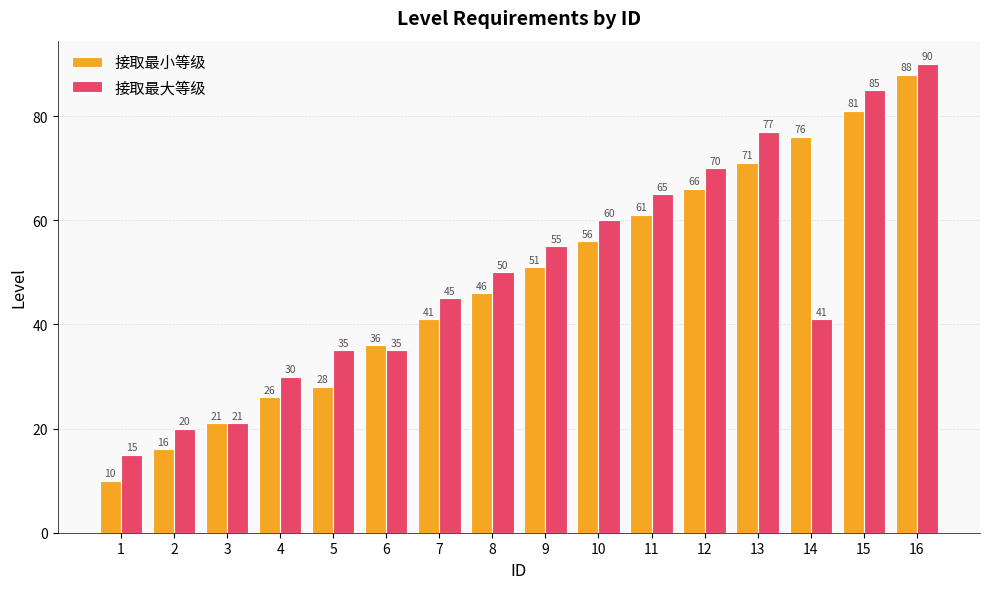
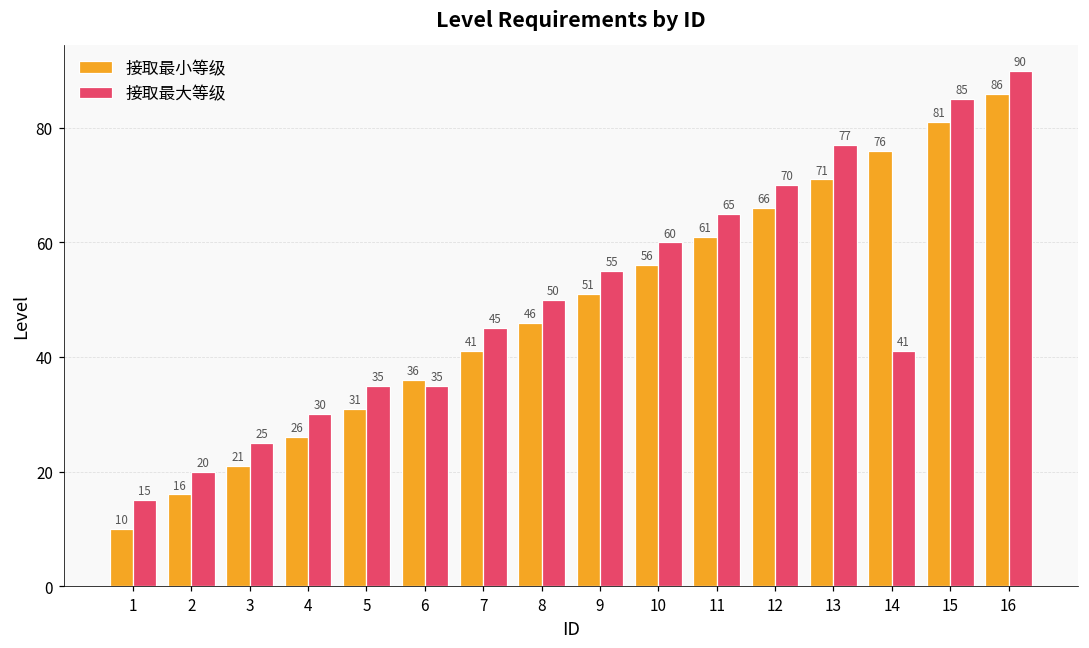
  {
    "接取最小等级": {
      "1": 10,
      "2": 16,
      "3": 21,
      "4": 26,
-     "5": 28,
+     "5": 31,
      "6": 36,
      "7": 41,
      "8": 46,
      "9": 51,
      "10": 56,
      "11": 61,
      "12": 66,
      "13": 71,
      "14": 76,
      "15": 81,
-     "16": 88
+     "16": 86
    },
    "接取最大等级": {
      "1": 15,
      "2": 20,
-     "3": 21,
+     "3": 25,
      "4": 30,
      "5": 35,
      "6": 35,
      "7": 45,
      "8": 50,
      "9": 55,
      "10": 60,
      "11": 65,
      "12": 70,
      "13": 77,
      "14": 41,
      "15": 85,
      "16": 90
    }
  }
